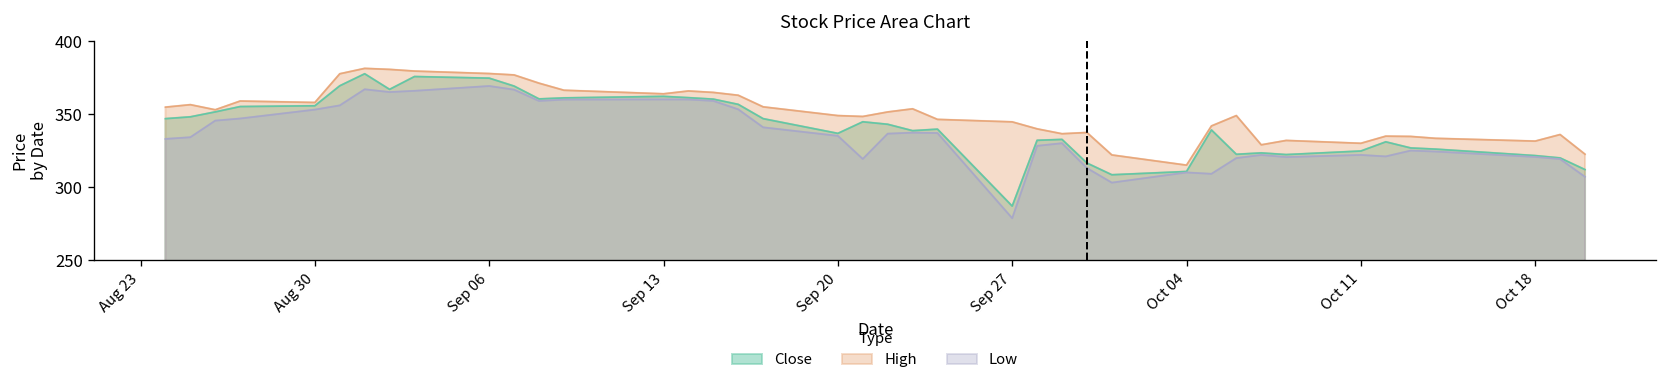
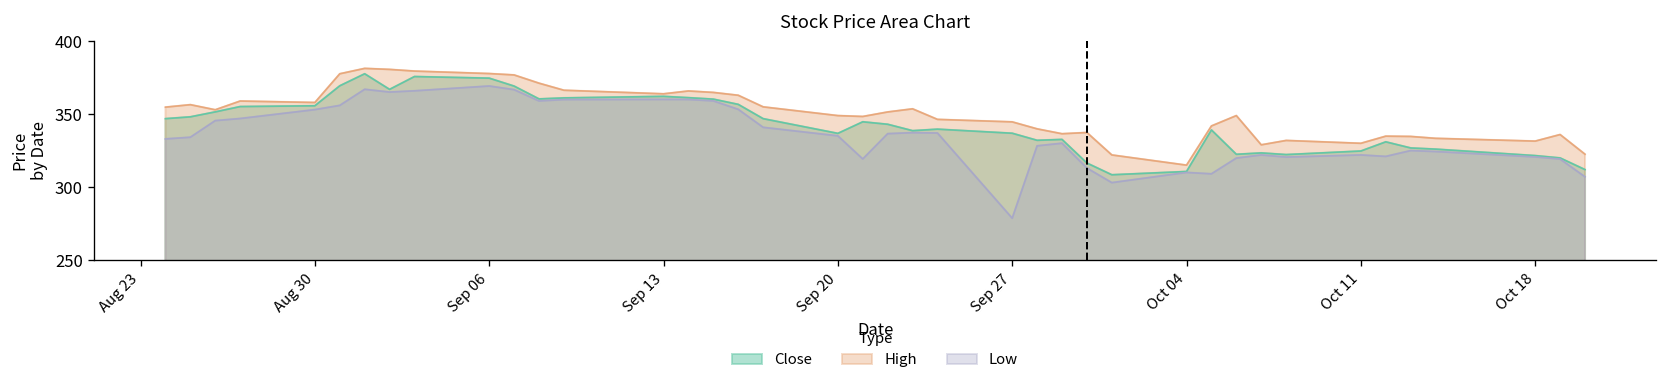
  {
    "Close": {
      "Aug 30": 356,
      "Sep 06": 375,
-     "Sep 27": 287,
+     "Sep 27": 337,
      "Oct 11": 325
    }
  }
